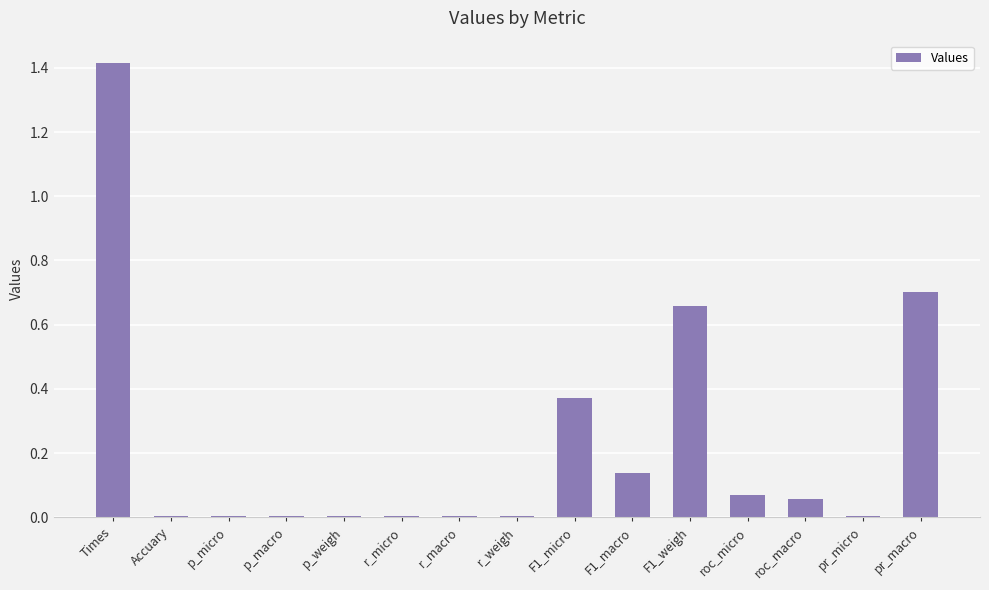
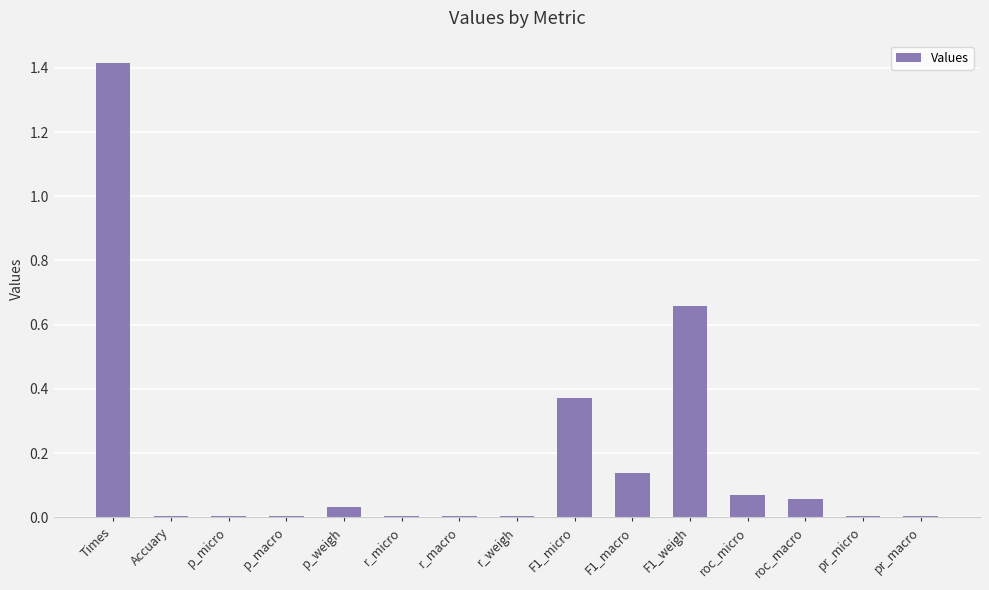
  {
    "Times": 1.41,
-   "p_weigh": 0.00,
+   "p_weigh": 0.03,
    "F1_micro": 0.37,
    "F1_macro": 0.14,
    "F1_weigh": 0.66,
    "roc_micro": 0.07,
    "roc_macro": 0.06,
-   "pr_macro": 0.70
+   "pr_macro": 0.00
  }
